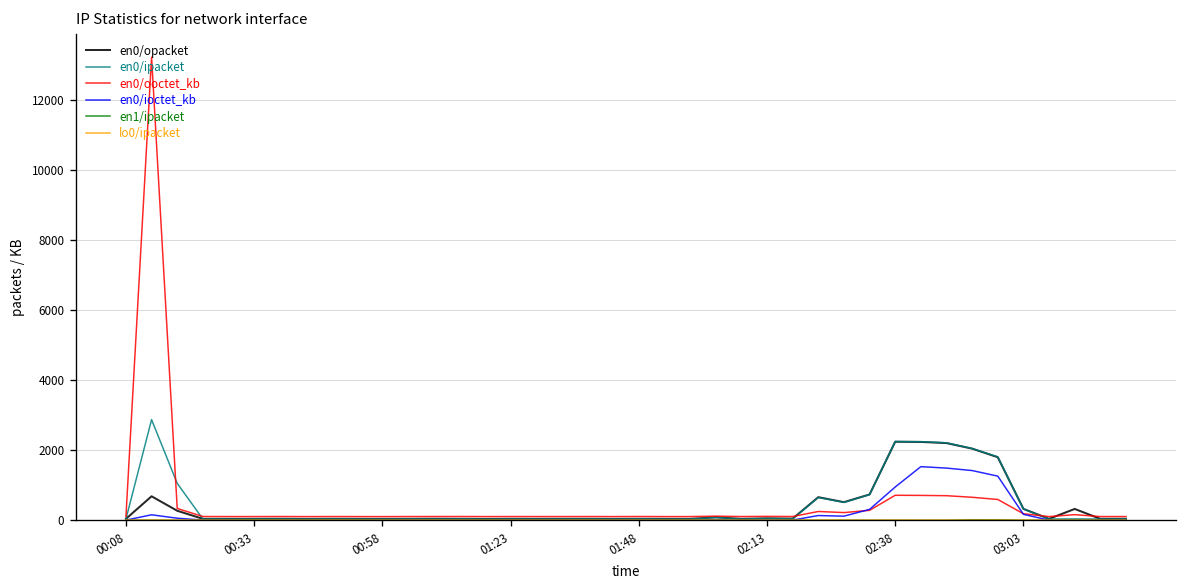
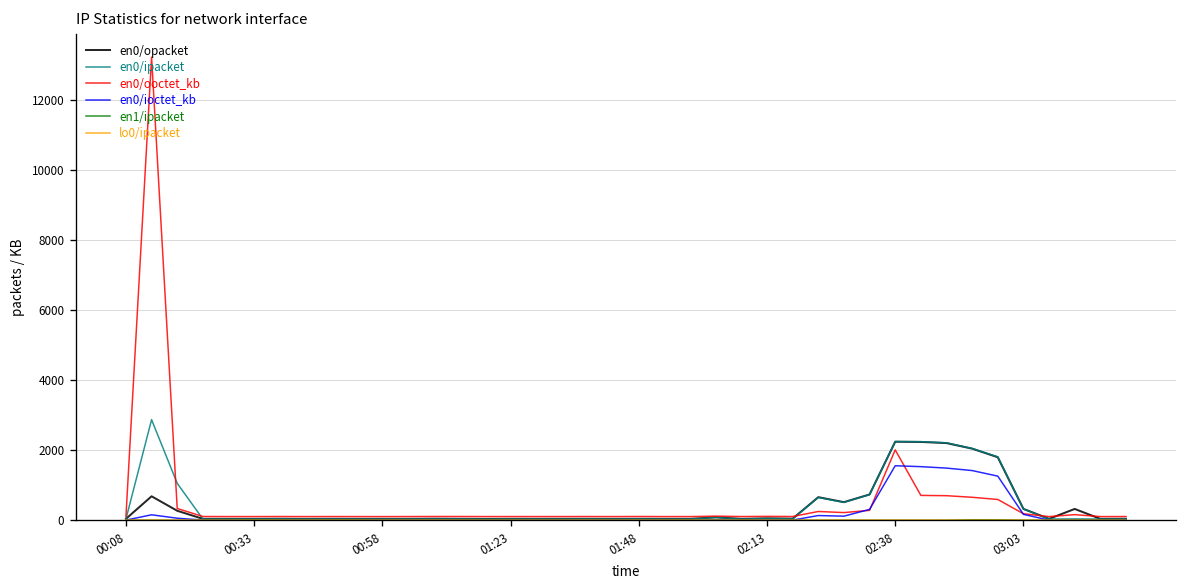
  {
    "en0/ooctet_kb": {
-     "02:38": 700
+     "02:38": 2000
    },
    "en0/ioctet_kb": {
-     "02:38": 1000
+     "02:38": 1600
    }
  }
